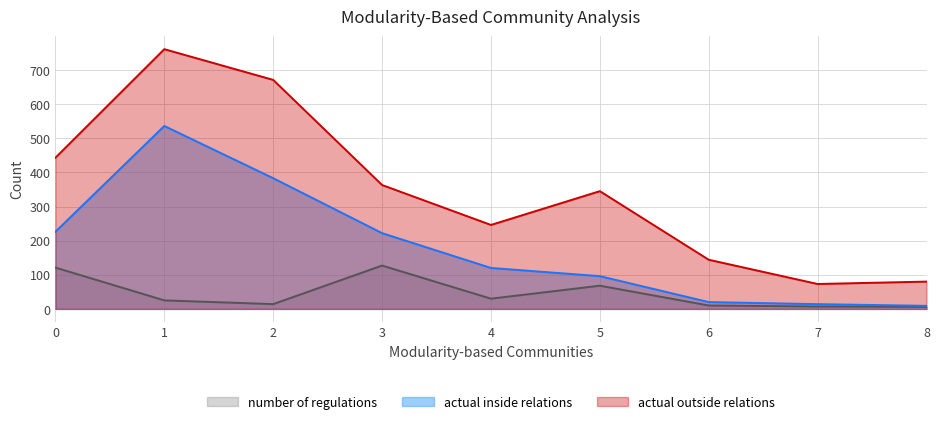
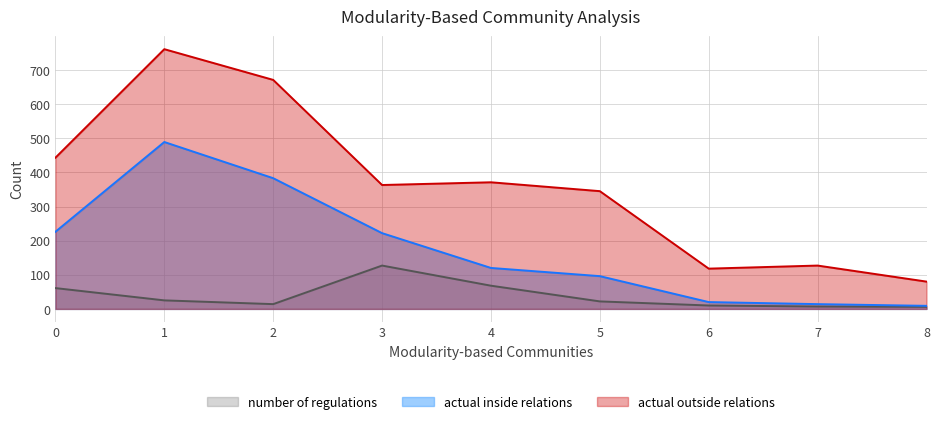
  {
    "number of regulations": {
-     "0": 120,
+     "0": 60,
      "1": 30,
      "2": 10,
      "3": 130,
-     "4": 30,
-     "5": 70,
+     "4": 70,
+     "5": 20,
      "6": 10
    },
    "actual inside relations": {
      "0": 230,
-     "1": 540,
+     "1": 490,
      "2": 380,
      "3": 220,
      "4": 120,
      "5": 100,
      "6": 20
    },
    "actual outside relations": {
      "0": 440,
      "1": 760,
      "2": 670,
      "3": 360,
-     "4": 250,
+     "4": 370,
      "5": 350,
-     "6": 140,
-     "7": 70,
+     "6": 120,
+     "7": 130,
      "8": 80
    }
  }
